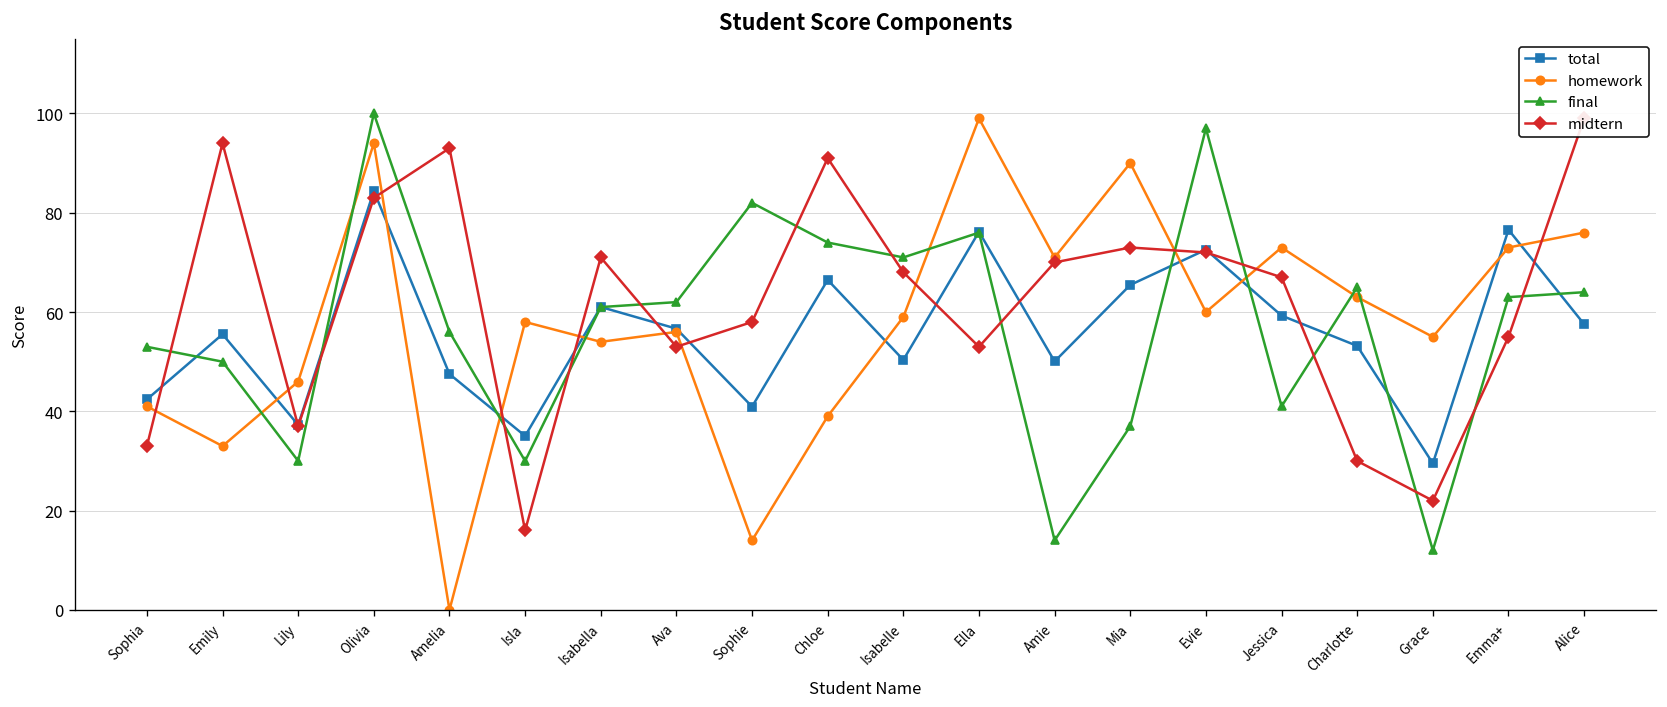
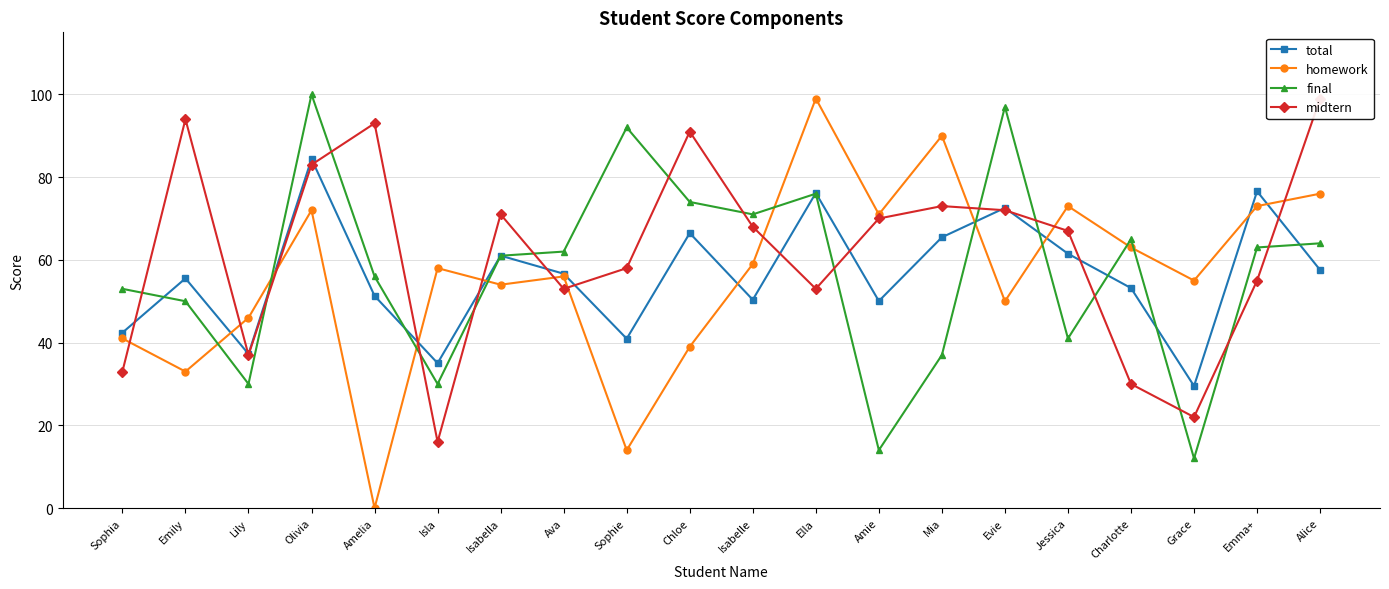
  {
    "total": {
      "Sophia": 42,
      "Emily": 56,
      "Olivia": 84,
-     "Amelia": 48,
+     "Amelia": 51,
      "Isla": 35,
      "Ava": 57,
      "Sophie": 41,
      "Chloe": 66,
      "Isabelle": 50,
      "Amie": 50,
      "Mia": 65,
-     "Jessica": 59,
+     "Jessica": 61,
      "Charlotte": 53,
      "Grace": 30,
      "Emma+": 77,
      "Alice": 58
    },
    "homework": {
      "Sophia": 41,
      "Emily": 33,
      "Lily": 46,
-     "Olivia": 94,
+     "Olivia": 72,
      "Amelia": 0,
      "Isla": 58,
      "Isabella": 54,
      "Ava": 56,
      "Sophie": 14,
      "Chloe": 39,
      "Isabelle": 59,
      "Ella": 99,
      "Amie": 71,
      "Mia": 90,
-     "Evie": 60,
+     "Evie": 50,
      "Jessica": 73,
      "Charlotte": 63,
      "Grace": 55,
      "Emma+": 73,
      "Alice": 76
    },
    "final": {
      "Sophia": 53,
      "Emily": 50,
      "Lily": 30,
      "Olivia": 100,
      "Amelia": 56,
      "Isla": 30,
      "Ava": 62,
-     "Sophie": 82,
+     "Sophie": 92,
      "Chloe": 74,
      "Isabelle": 71,
      "Amie": 14,
      "Mia": 37,
      "Evie": 97,
      "Jessica": 41,
      "Charlotte": 65,
      "Grace": 12,
      "Emma+": 63,
      "Alice": 64
    },
    "midtern": {
      "Sophia": 33,
      "Emily": 94,
      "Olivia": 83,
      "Amelia": 93,
      "Isla": 16,
      "Isabella": 71,
      "Ava": 53,
      "Sophie": 58,
      "Chloe": 91,
      "Isabelle": 68,
      "Ella": 53,
      "Amie": 70,
      "Mia": 73,
      "Jessica": 67,
      "Charlotte": 30,
      "Grace": 22,
      "Emma+": 55
    }
  }
